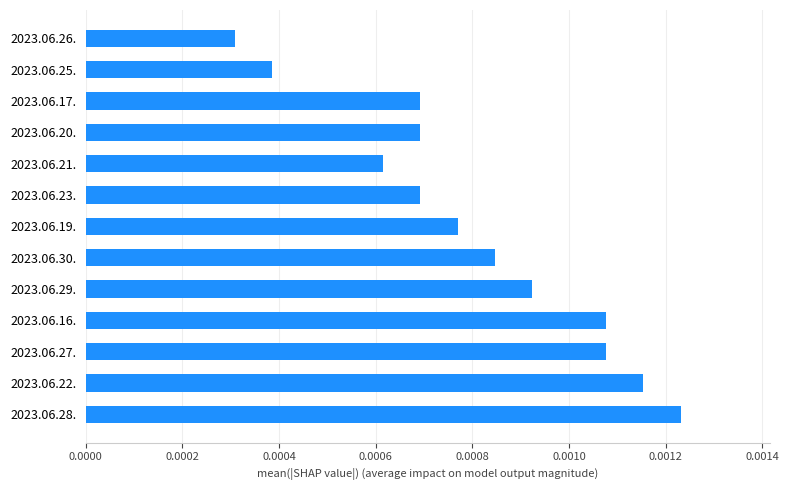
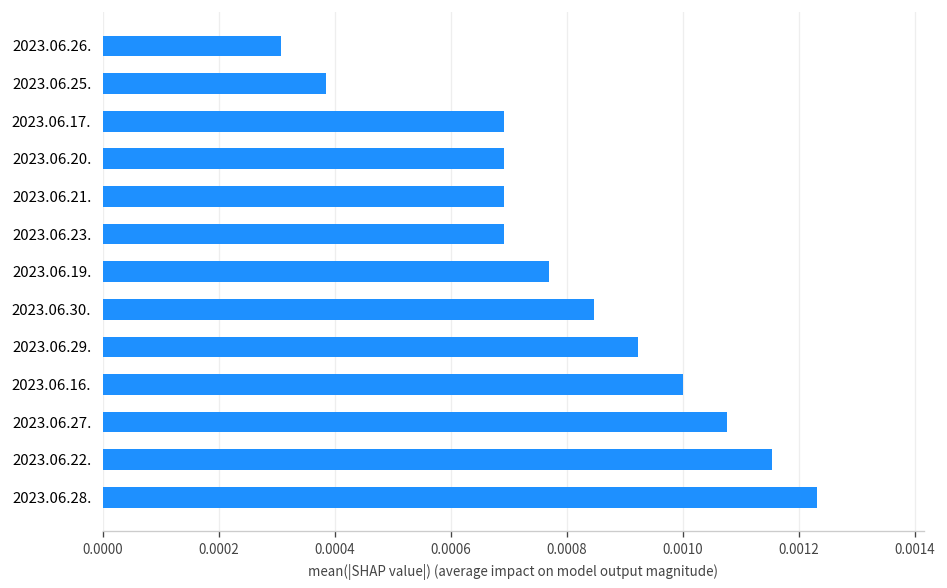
  {
    "2023.06.26.": 0.00031,
    "2023.06.25.": 0.00038,
    "2023.06.17.": 0.00069,
    "2023.06.20.": 0.00069,
-   "2023.06.21.": 0.00062,
+   "2023.06.21.": 0.00069,
    "2023.06.23.": 0.00069,
    "2023.06.19.": 0.00077,
    "2023.06.30.": 0.00085,
    "2023.06.29.": 0.00092,
-   "2023.06.16.": 0.00108,
+   "2023.06.16.": 0.00100,
    "2023.06.27.": 0.00108,
    "2023.06.22.": 0.00115,
    "2023.06.28.": 0.00123
  }
